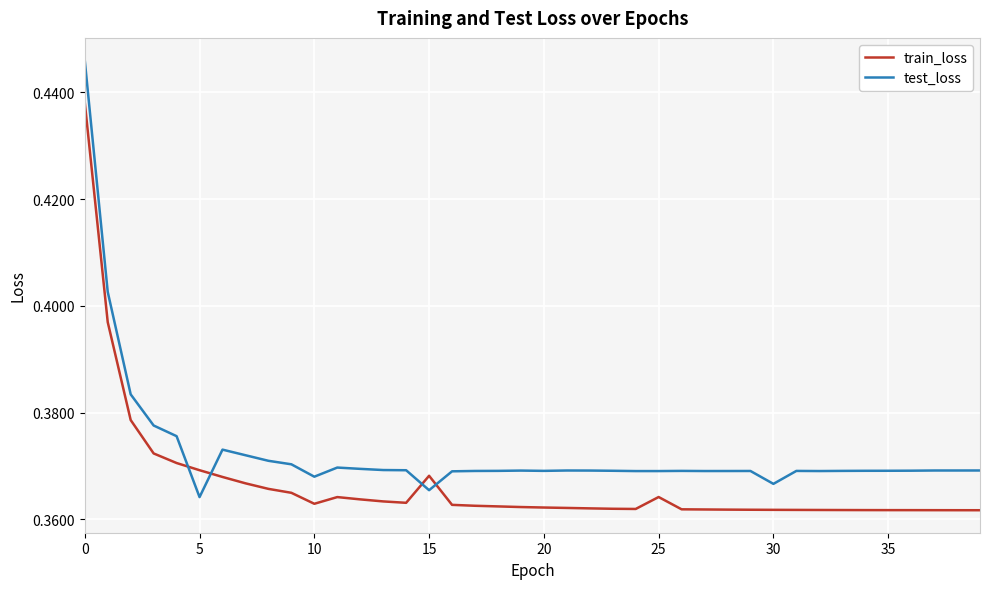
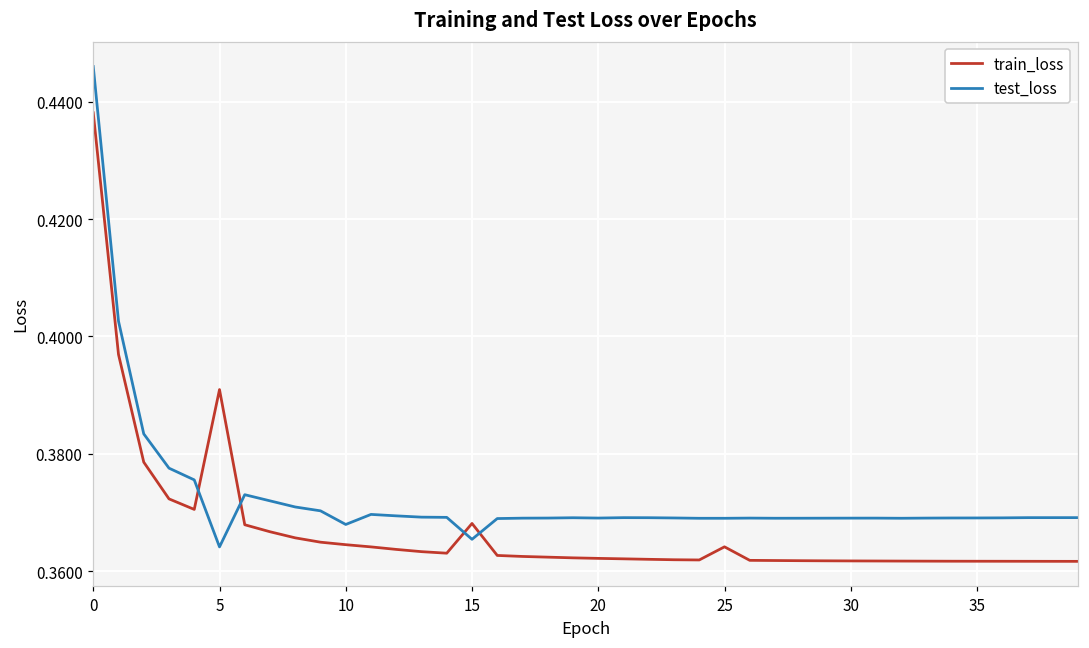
  {
    "train_loss": {
      "0": 0.438,
-     "5": 0.369,
-     "10": 0.363,
+     "5": 0.391,
+     "10": 0.365,
      "15": 0.368,
      "20": 0.362,
      "25": 0.364,
      "30": 0.362,
      "35": 0.362
    },
    "test_loss": {
      "0": 0.446,
      "5": 0.364,
      "10": 0.368,
      "15": 0.365,
      "20": 0.369,
      "25": 0.369,
-     "30": 0.367,
+     "30": 0.369,
      "35": 0.369
    }
  }
